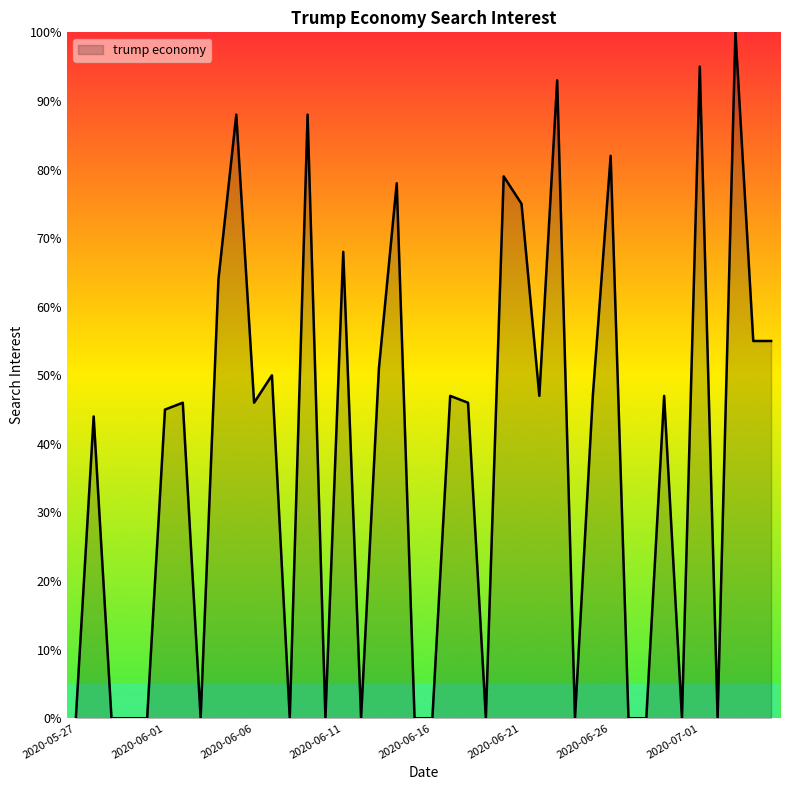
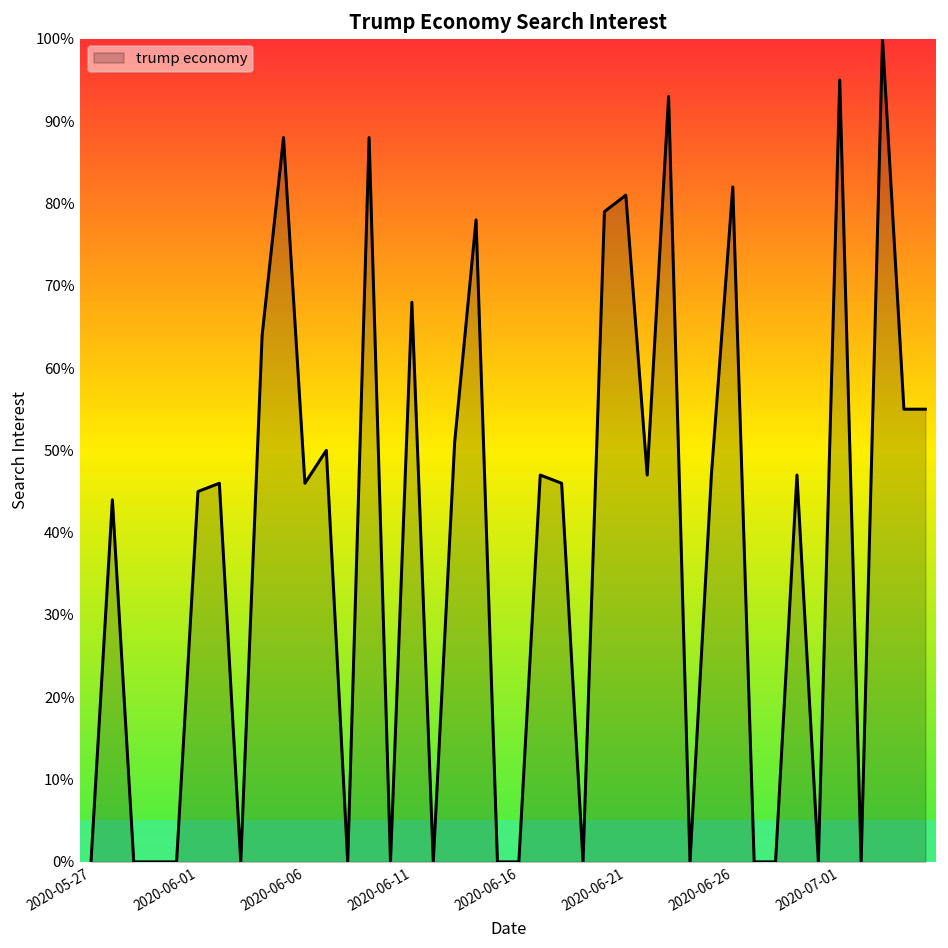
  {
    "2020-06-01": "45%",
    "2020-06-06": "46%",
    "2020-06-11": "68%",
-   "2020-06-21": "75%",
+   "2020-06-21": "81%",
    "2020-06-26": "82%",
    "2020-07-01": "95%"
  }
